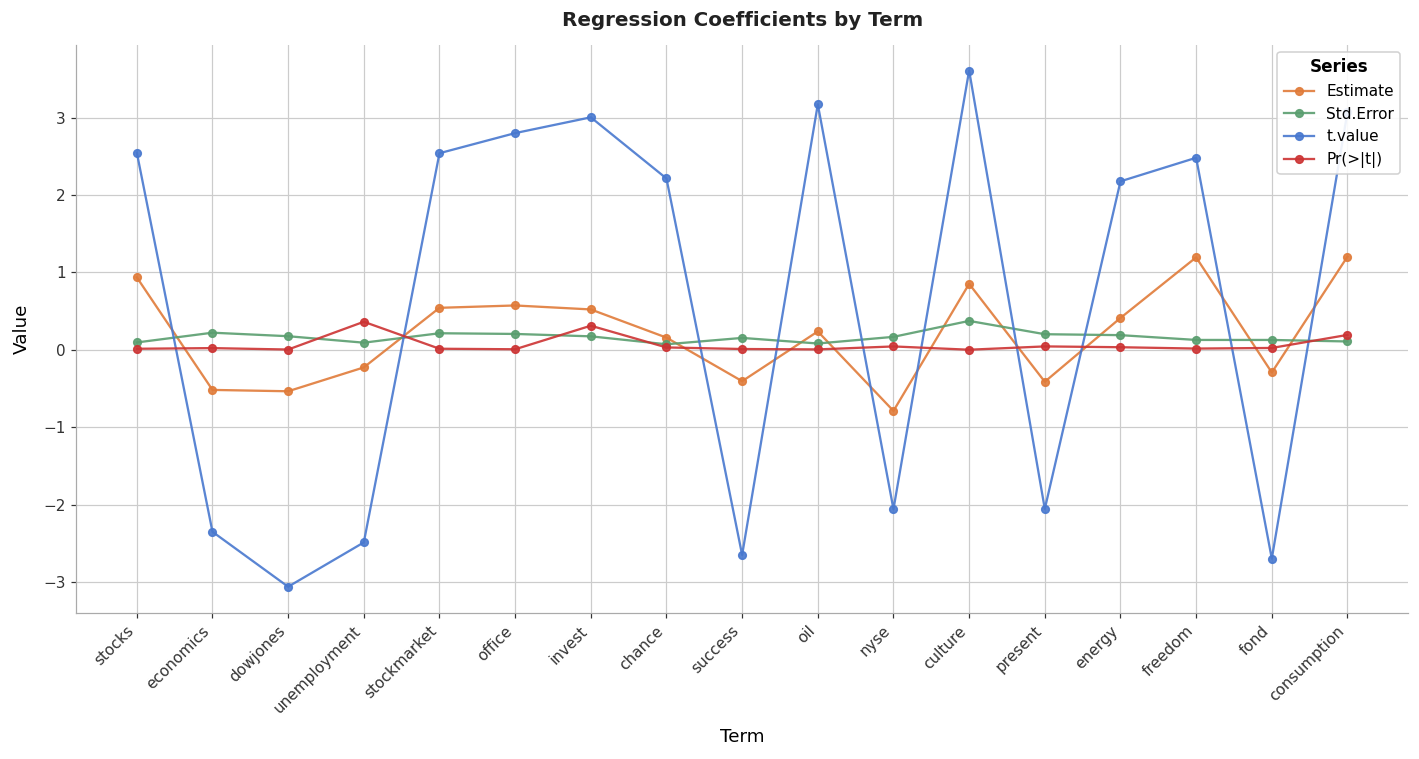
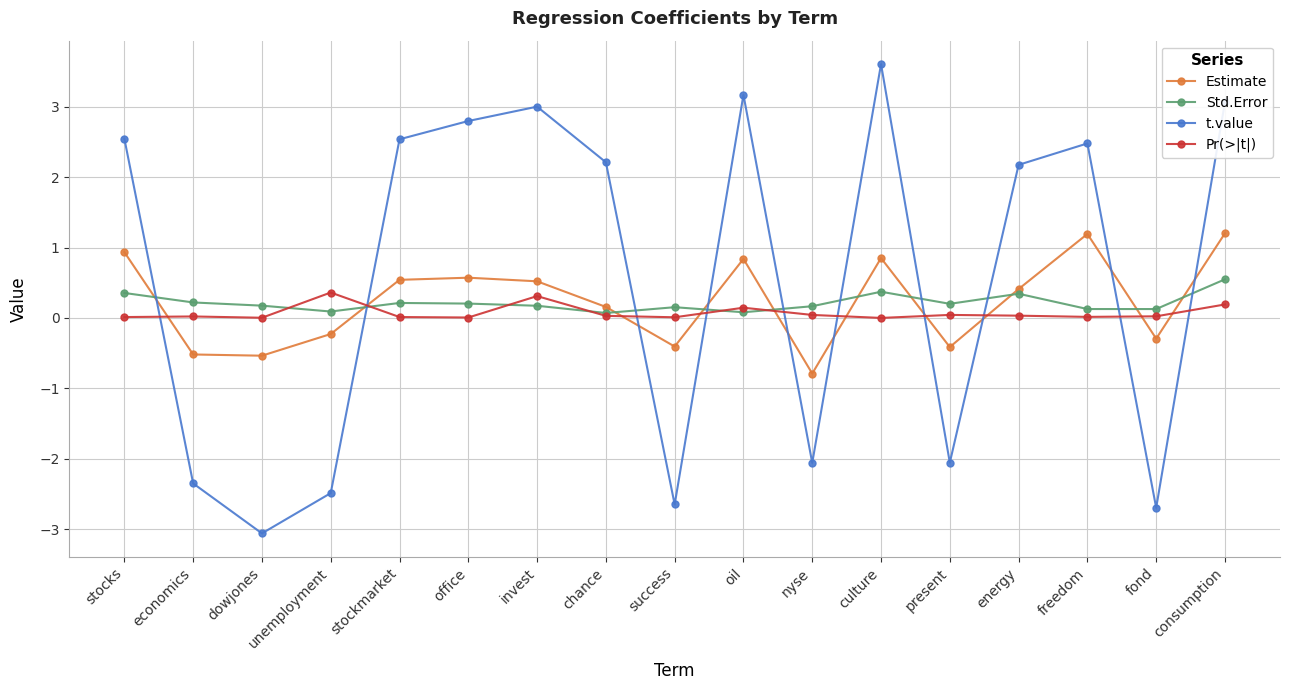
  {
    "Estimate": {
      "stocks": 0.9,
      "economics": -0.5,
      "dowjones": -0.5,
      "unemployment": -0.2,
      "stockmarket": 0.5,
      "office": 0.6,
      "invest": 0.5,
      "chance": 0.2,
      "success": -0.4,
-     "oil": 0.2,
+     "oil": 0.8,
      "nyse": -0.8,
      "culture": 0.9,
      "present": -0.4,
      "energy": 0.4,
      "freedom": 1.2,
      "fond": -0.3,
      "consumption": 1.2
    },
    "Std.Error": {
-     "stocks": 0.1,
+     "stocks": 0.4,
      "economics": 0.2,
      "dowjones": 0.2,
      "unemployment": 0.1,
      "stockmarket": 0.2,
      "office": 0.2,
      "invest": 0.2,
      "chance": 0.1,
      "success": 0.2,
      "oil": 0.1,
      "nyse": 0.2,
      "culture": 0.4,
      "present": 0.2,
-     "energy": 0.2,
+     "energy": 0.3,
      "freedom": 0.1,
      "fond": 0.1,
-     "consumption": 0.1
+     "consumption": 0.5
    },
    "t.value": {
      "stocks": 2.5,
      "economics": -2.4,
      "dowjones": -3.1,
      "unemployment": -2.5,
      "stockmarket": 2.5,
      "office": 2.8,
      "invest": 3.0,
      "chance": 2.2,
      "success": -2.7,
      "oil": 3.2,
      "nyse": -2.1,
      "culture": 3.6,
      "present": -2.1,
      "energy": 2.2,
      "freedom": 2.5,
      "fond": -2.7
    },
    "Pr(>|t|)": {
      "stocks": 0.0,
      "economics": 0.0,
      "dowjones": 0.0,
      "unemployment": 0.4,
      "stockmarket": 0.0,
      "office": 0.0,
      "invest": 0.3,
      "chance": 0.0,
      "success": 0.0,
-     "oil": 0.0,
+     "oil": 0.1,
      "nyse": 0.0,
      "culture": 0.0,
      "present": 0.0,
      "energy": 0.0,
      "freedom": 0.0,
      "fond": 0.0,
      "consumption": 0.2
    }
  }
